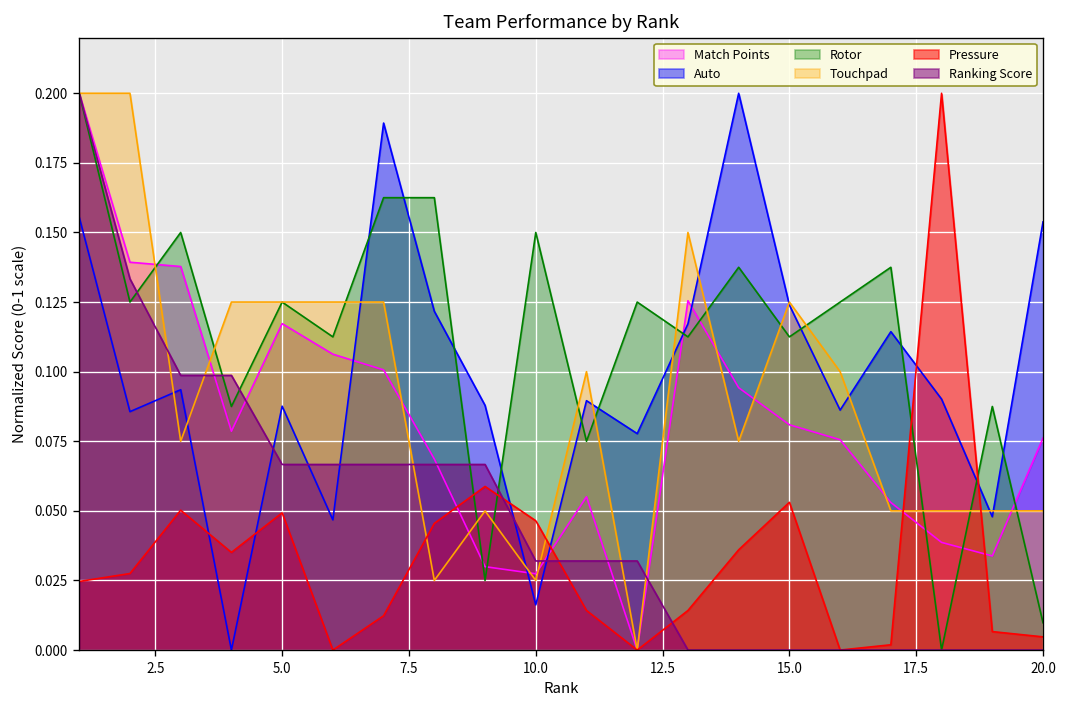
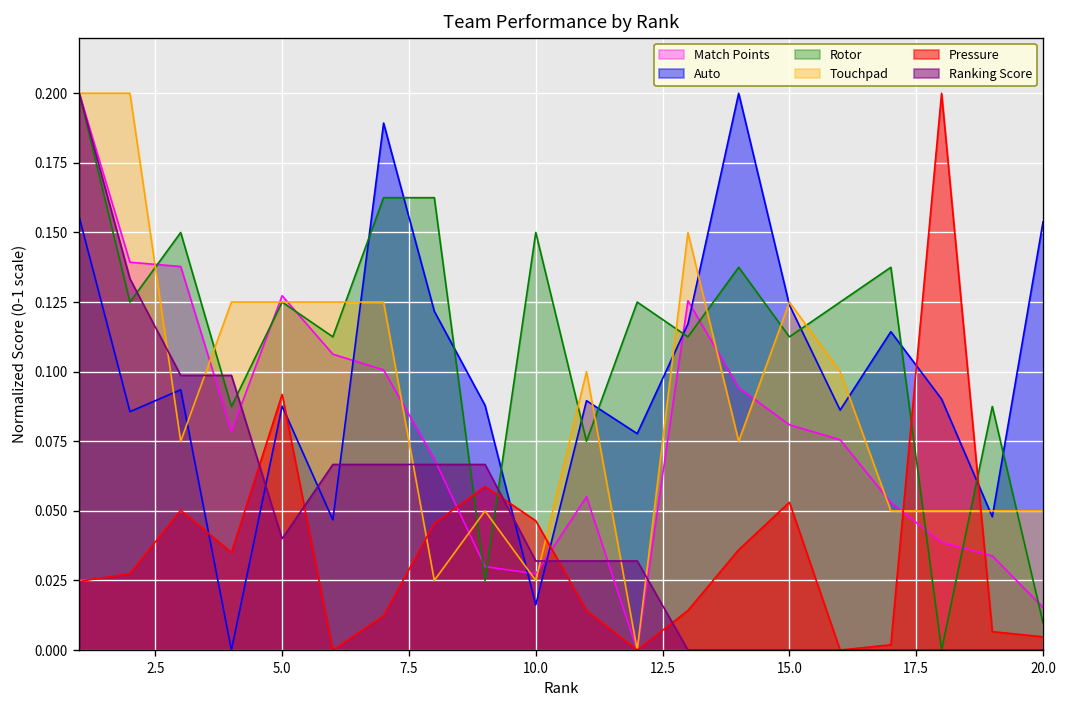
  {
    "Match Points": {
-     "5.0": 0.117,
+     "5.0": 0.127,
      "10.0": 0.027,
      "15.0": 0.081,
-     "20.0": 0.076
+     "20.0": 0.015
    },
    "Auto": {
      "5.0": 0.088,
      "10.0": 0.016,
      "20.0": 0.154
    },
    "Rotor": {
      "10.0": 0.150,
      "15.0": 0.112,
      "20.0": 0.010
    },
    "Touchpad": {
      "10.0": 0.025,
      "20.0": 0.050
    },
    "Pressure": {
-     "5.0": 0.049,
+     "5.0": 0.092,
      "10.0": 0.046,
      "15.0": 0.053,
      "20.0": 0.005
    },
    "Ranking Score": {
-     "5.0": 0.067,
+     "5.0": 0.040,
      "10.0": 0.032,
      "15.0": 0.000,
      "20.0": 0.000
    }
  }
